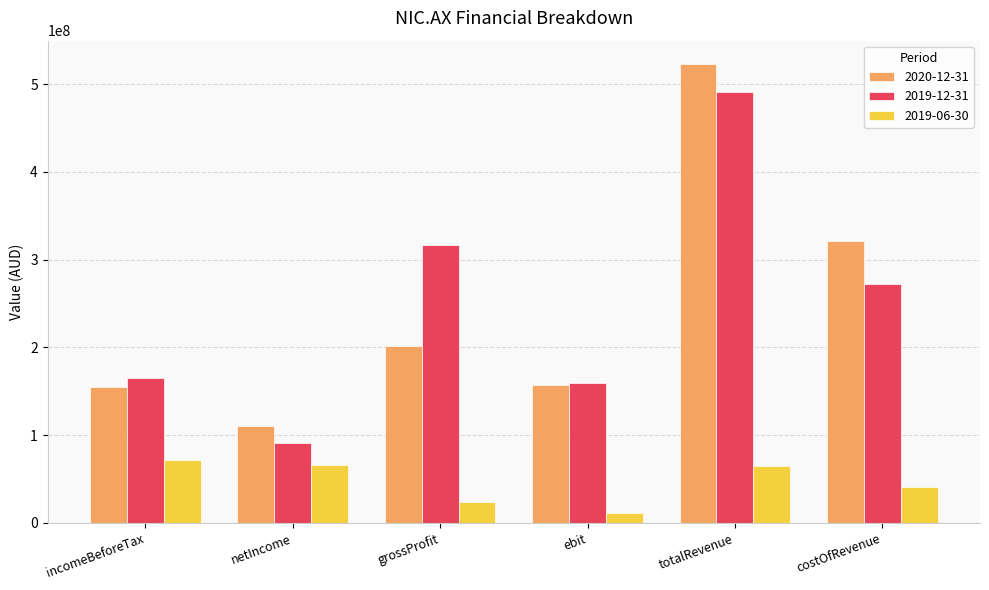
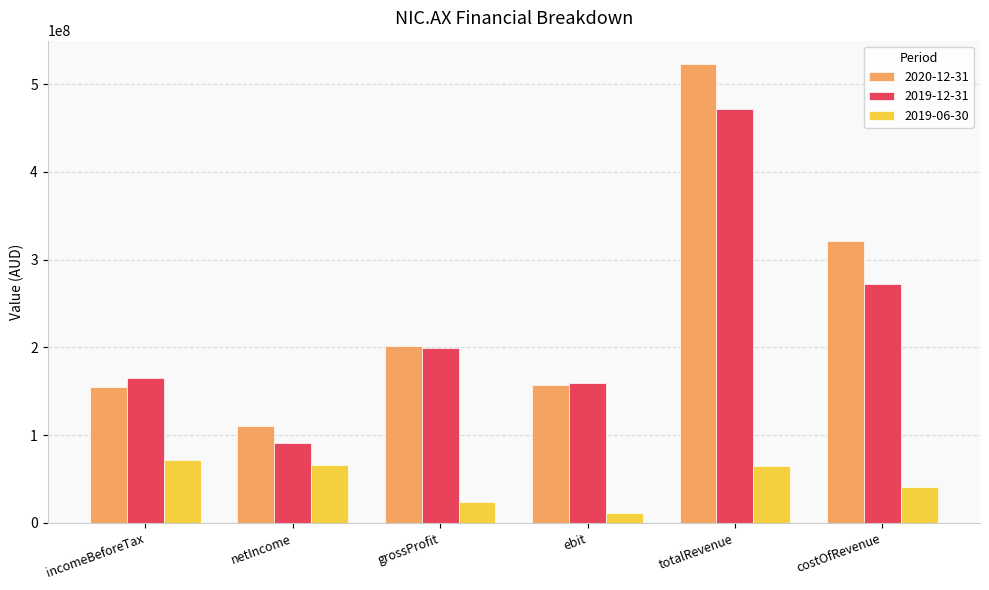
  {
    "2019-12-31": {
      "incomeBeforeTax": 170000000,
      "netIncome": 90000000,
-     "grossProfit": 320000000,
+     "grossProfit": 200000000,
      "ebit": 160000000,
-     "totalRevenue": 490000000,
+     "totalRevenue": 470000000,
      "costOfRevenue": 270000000
    }
  }
